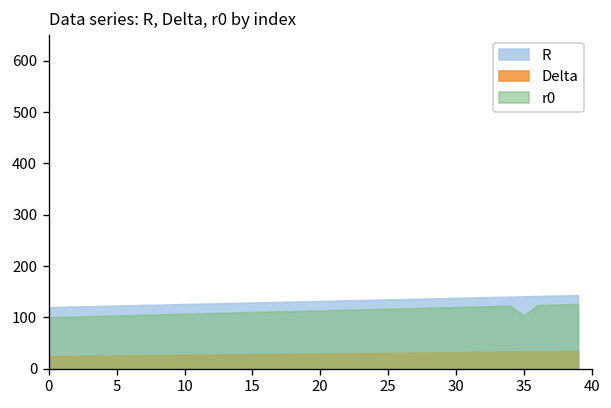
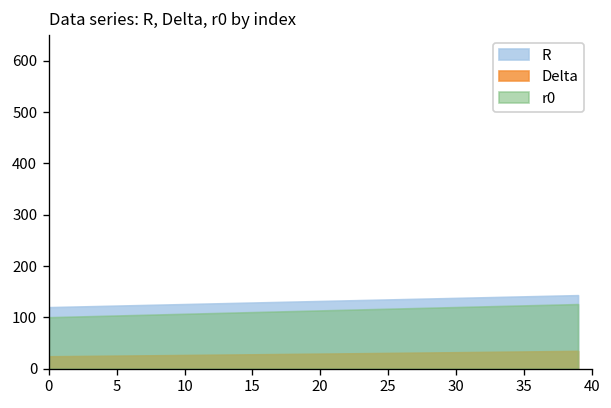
  {
    "R": {
      "0": 120,
      "5": 120,
      "10": 130,
      "15": 130,
      "20": 130,
      "25": 140,
      "30": 140,
      "35": 140
    },
    "Delta": {
      "0": 20,
      "5": 30,
      "10": 30,
      "15": 30,
      "20": 30,
      "25": 30,
      "30": 30,
      "35": 30
    },
    "r0": {
      "0": 100,
      "5": 100,
      "10": 110,
      "15": 110,
      "20": 110,
      "25": 120,
      "30": 120,
-     "35": 100
+     "35": 120
    }
  }
